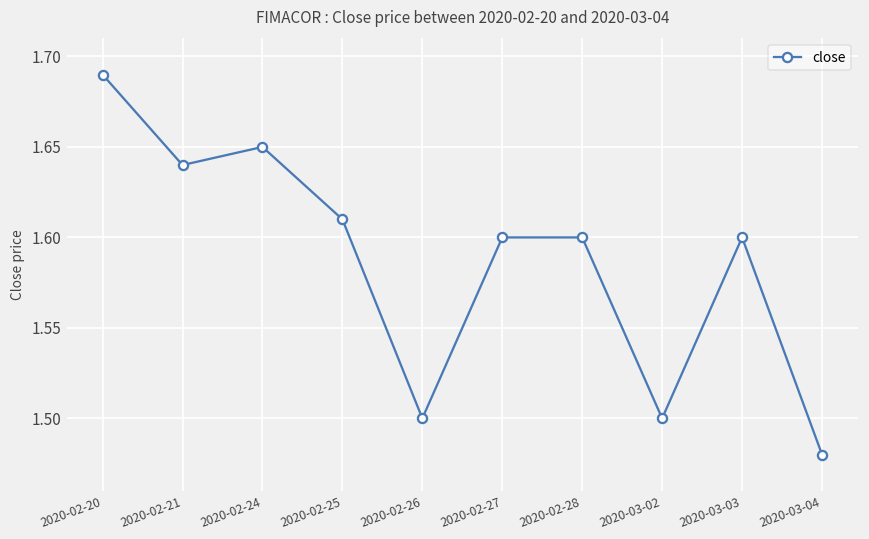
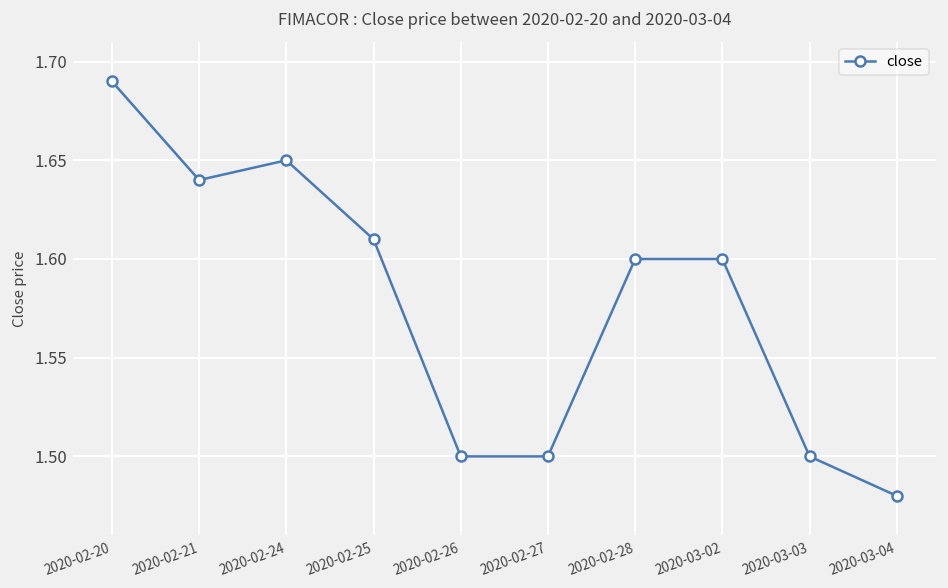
  {
    "2020-02-20": 1.690,
    "2020-02-21": 1.640,
    "2020-02-24": 1.650,
    "2020-02-25": 1.610,
    "2020-02-26": 1.5,
-   "2020-02-27": 1.6,
+   "2020-02-27": 1.5,
    "2020-02-28": 1.6,
-   "2020-03-02": 1.5,
-   "2020-03-03": 1.6,
+   "2020-03-02": 1.6,
+   "2020-03-03": 1.5,
    "2020-03-04": 1.480
  }
